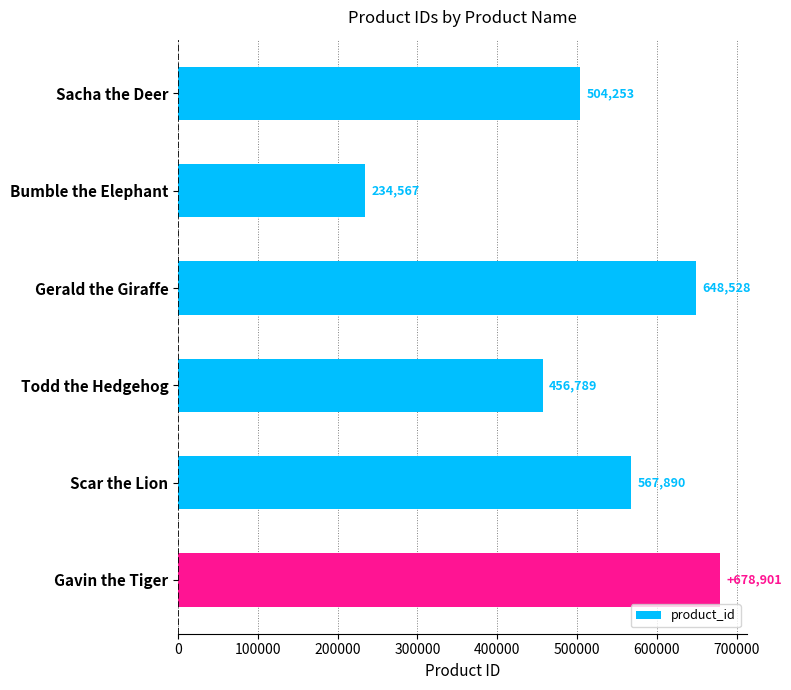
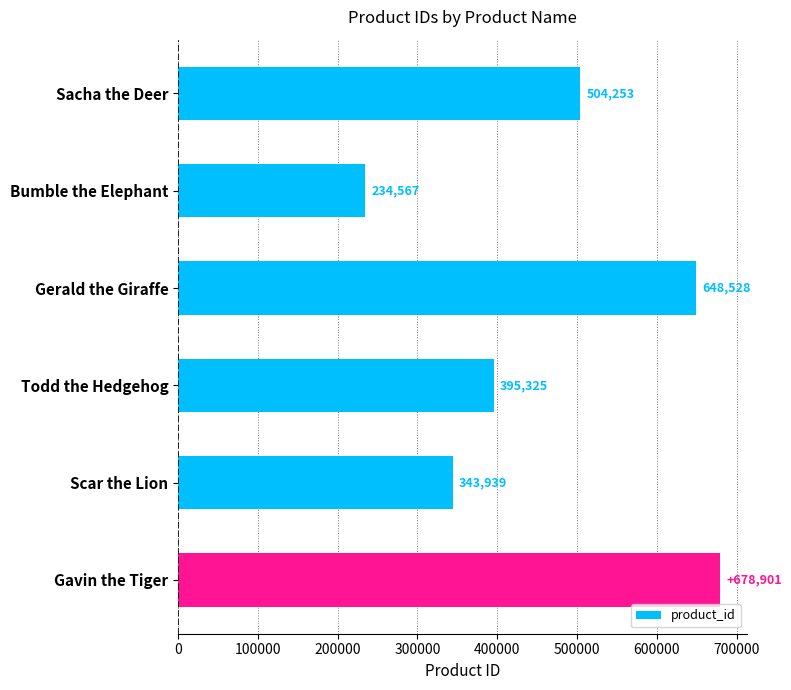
  {
    "Sacha the Deer": "504,253",
    "Bumble the Elephant": "234,567",
    "Gerald the Giraffe": "648,528",
-   "Todd the Hedgehog": "456,789",
-   "Scar the Lion": "567,890",
+   "Todd the Hedgehog": "395,325",
+   "Scar the Lion": "343,939",
    "Gavin the Tiger": "+678,901"
  }
